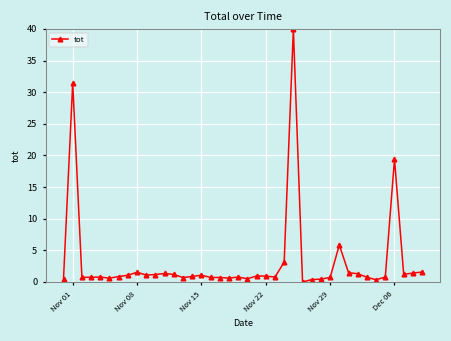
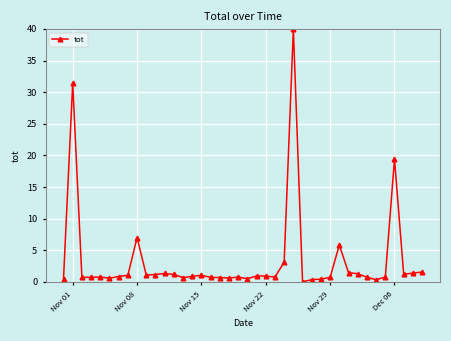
  {
    "Nov 01": 31,
-   "Nov 08": 2,
+   "Nov 08": 7,
    "Nov 15": 1,
    "Nov 22": 1,
    "Nov 29": 1,
    "Dec 06": 19
  }
